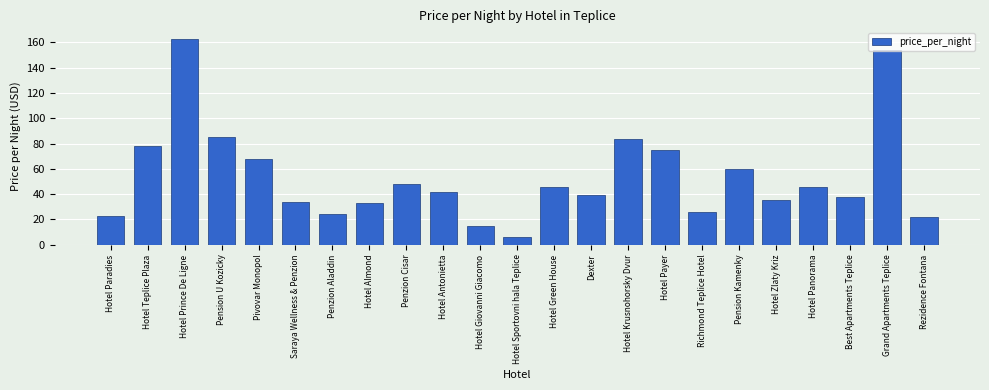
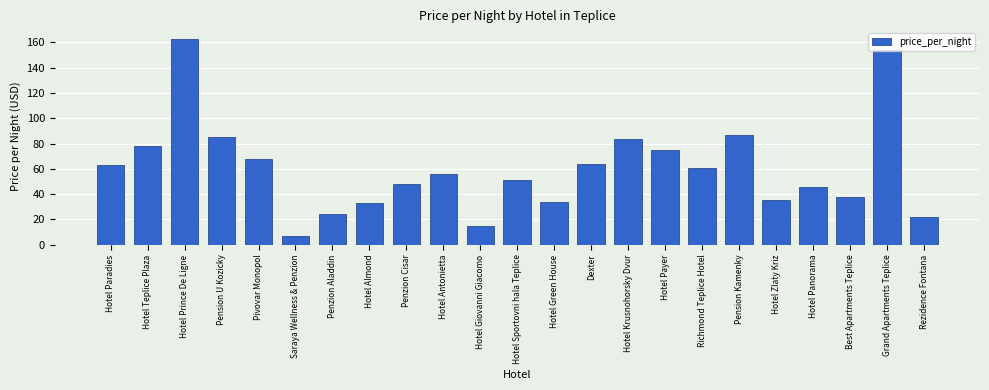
  {
-   "Hotel Paradies": 23,
+   "Hotel Paradies": 63,
    "Hotel Teplice Plaza": 78,
    "Hotel Prince De Ligne": 163,
    "Pension U Kozicky": 85,
    "Pivovar Monopol": 68,
-   "Saraya Wellness & Penzion": 34,
+   "Saraya Wellness & Penzion": 7,
    "Penzion Aladdin": 24,
    "Hotel Almond": 33,
    "Penzion Cisar": 48,
-   "Hotel Antonietta": 42,
+   "Hotel Antonietta": 56,
    "Hotel Giovanni Giacomo": 15,
-   "Hotel Sportovni hala Teplice": 6,
-   "Hotel Green House": 46,
-   "Dexter": 39,
+   "Hotel Sportovni hala Teplice": 51,
+   "Hotel Green House": 34,
+   "Dexter": 64,
    "Hotel Krusnohorsky Dvur": 84,
    "Hotel Payer": 75,
-   "Richmond Teplice Hotel": 26,
-   "Pension Kamenky": 60,
+   "Richmond Teplice Hotel": 61,
+   "Pension Kamenky": 87,
    "Hotel Zlaty Kriz": 35,
    "Hotel Panorama": 46,
    "Best Apartments Teplice": 38,
    "Rezidence Fontana": 22
  }
